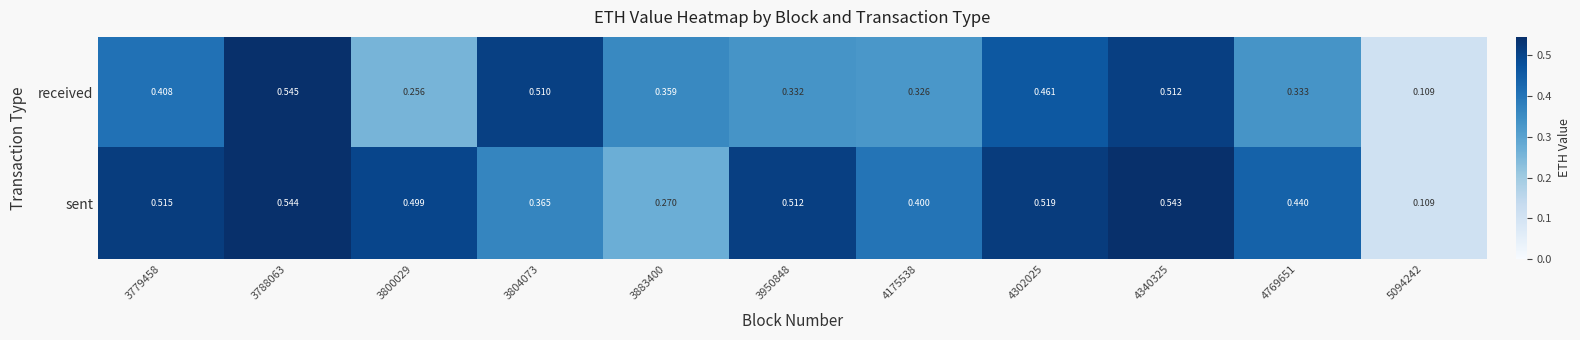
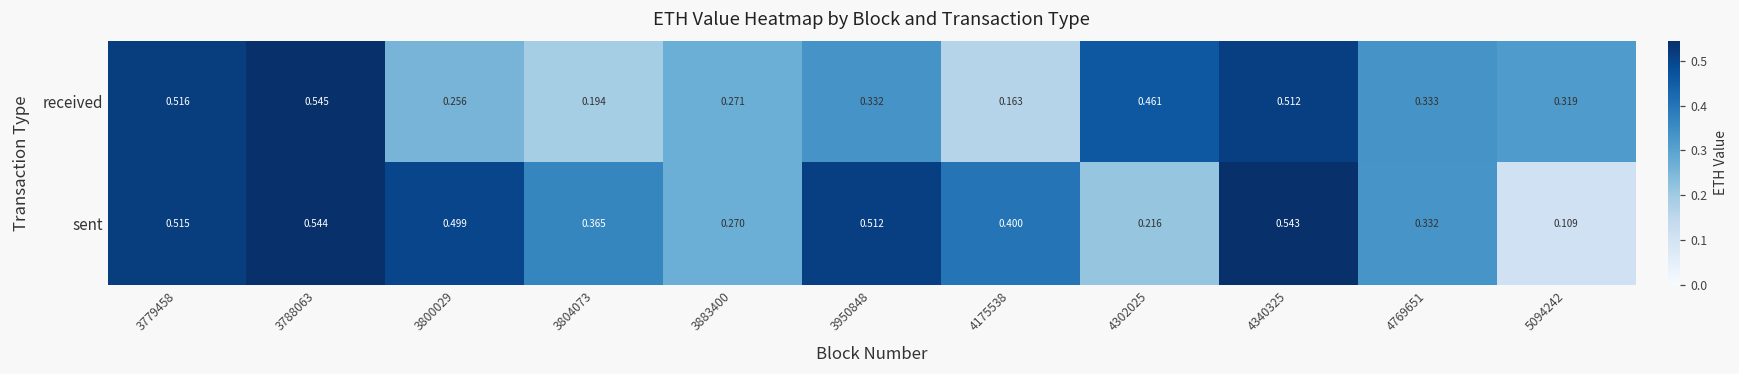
  {
    "received": {
-     "3779458": 0.408,
+     "3779458": 0.516,
      "3788063": 0.545,
      "3800029": 0.256,
-     "3804073": 0.510,
-     "3883400": 0.359,
+     "3804073": 0.194,
+     "3883400": 0.271,
      "3950848": 0.332,
-     "4175538": 0.326,
+     "4175538": 0.163,
      "4302025": 0.461,
      "4340325": 0.512,
      "4769651": 0.333,
-     "5094242": 0.109
+     "5094242": 0.319
    },
    "sent": {
      "3779458": 0.515,
      "3788063": 0.544,
      "3800029": 0.499,
      "3804073": 0.365,
      "3883400": 0.270,
      "3950848": 0.512,
      "4175538": 0.400,
-     "4302025": 0.519,
+     "4302025": 0.216,
      "4340325": 0.543,
-     "4769651": 0.440,
+     "4769651": 0.332,
      "5094242": 0.109
    }
  }
